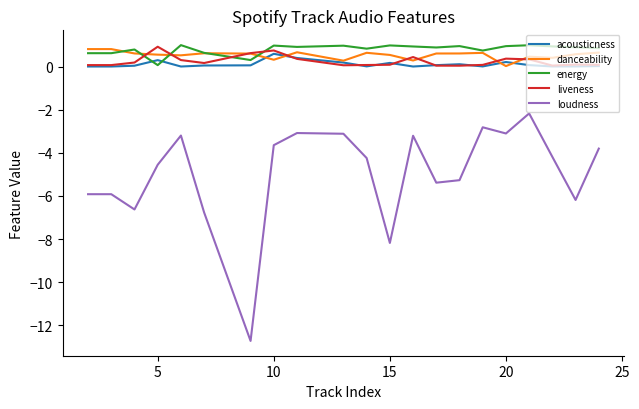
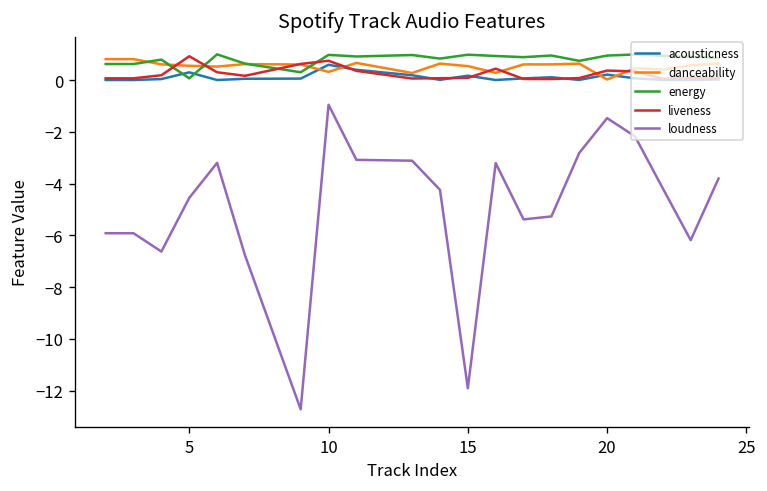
  {
    "acousticness": {
      "5": 0.3,
      "10": 0.6,
      "20": 0.2
    },
    "danceability": {
      "5": 0.6,
      "10": 0.3,
      "15": 0.5,
      "20": 0.0
    },
    "energy": {
      "5": 0.1,
      "10": 1.0,
      "15": 1.0,
      "20": 0.9
    },
    "liveness": {
      "5": 0.9,
      "10": 0.7,
      "20": 0.4
    },
    "loudness": {
      "5": -4.6,
-     "10": -3.6,
-     "15": -8.2,
-     "20": -3.1
+     "10": -1.0,
+     "15": -11.9,
+     "20": -1.5
    }
  }
